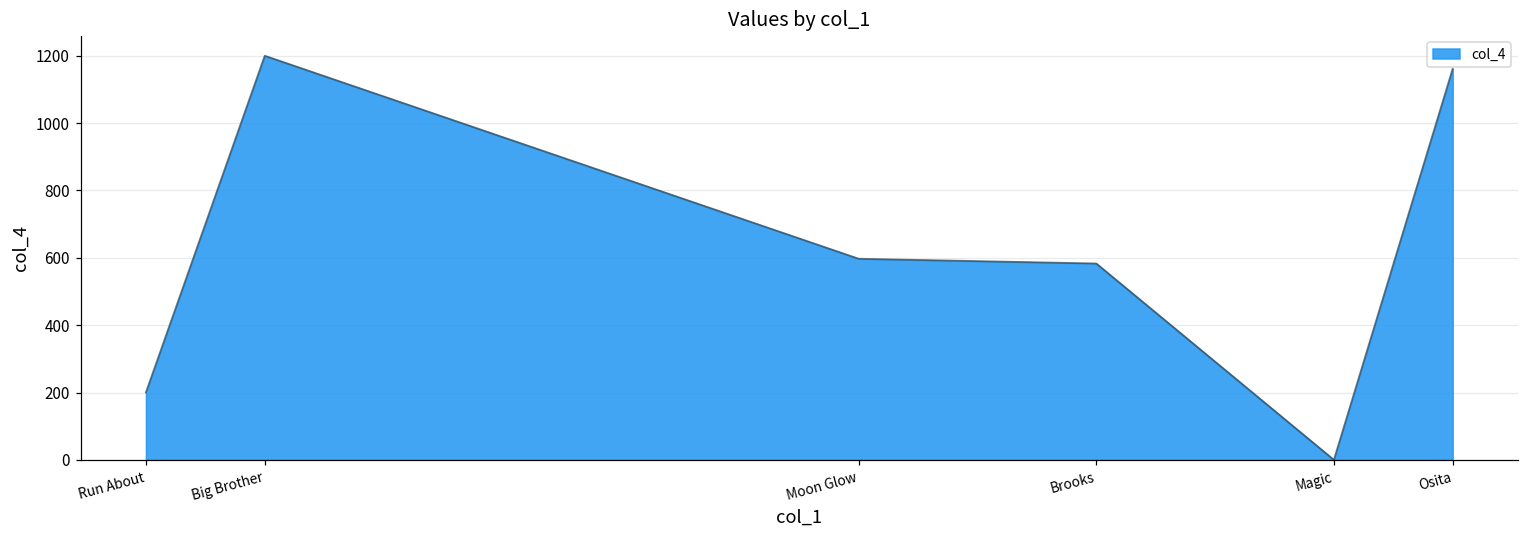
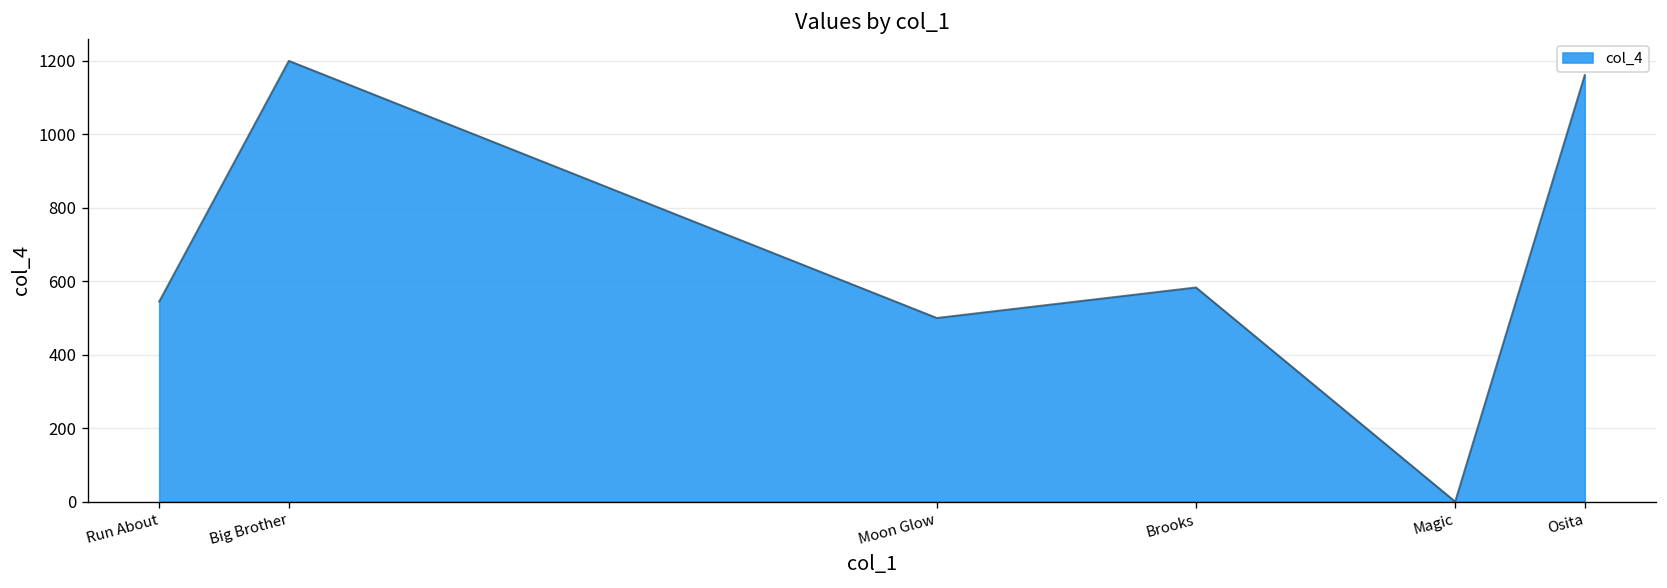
  {
-   "Run About": 200,
+   "Run About": 540,
    "Big Brother": 1200,
-   "Moon Glow": 600,
+   "Moon Glow": 500,
    "Brooks": 580,
    "Magic": 0,
    "Osita": 1160
  }
